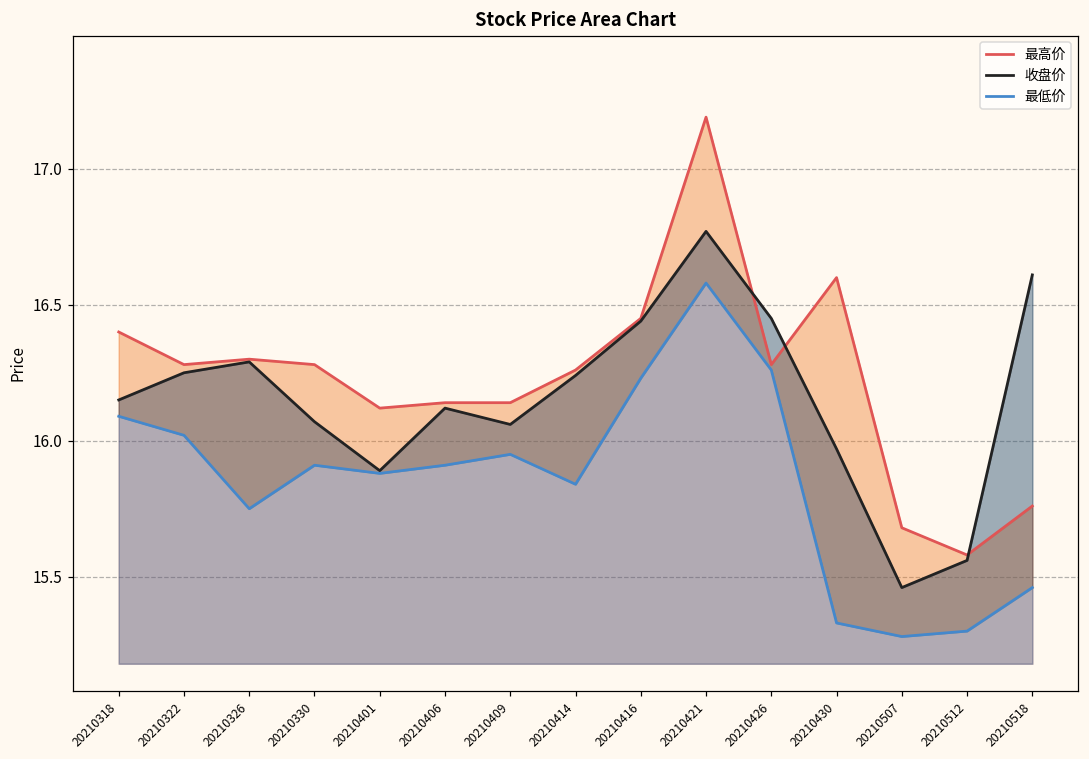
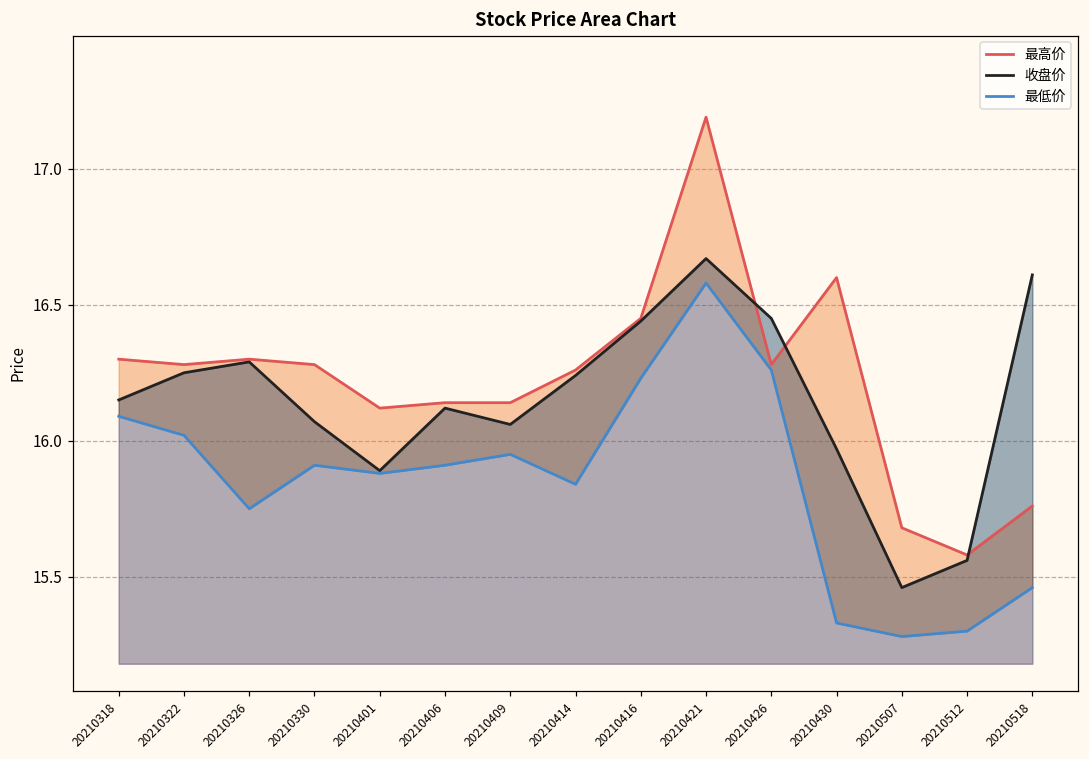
  {
    "最高价": {
-     "20210318": 16.4,
+     "20210318": 16.3,
      "20210322": 16.28,
      "20210330": 16.28,
      "20210401": 16.12,
      "20210406": 16.14,
      "20210409": 16.14,
      "20210414": 16.26,
      "20210421": 17.2,
      "20210426": 16.28,
      "20210430": 16.6,
      "20210507": 15.68,
      "20210512": 15.58,
      "20210518": 15.76
    },
    "收盘价": {
      "20210318": 16.15,
      "20210322": 16.25,
      "20210330": 16.07,
      "20210406": 16.12,
      "20210409": 16.06,
      "20210414": 16.24,
-     "20210421": 16.77,
+     "20210421": 16.67,
      "20210426": 16.45,
      "20210430": 15.97,
      "20210507": 15.46,
      "20210512": 15.56,
      "20210518": 16.61
    },
    "最低价": {
      "20210318": 16.09,
      "20210322": 16.02,
      "20210326": 15.75,
      "20210330": 15.91,
      "20210406": 15.91,
      "20210409": 15.95,
      "20210414": 15.84,
      "20210416": 16.23,
      "20210421": 16.58,
      "20210426": 16.26,
      "20210430": 15.33,
      "20210507": 15.28,
      "20210512": 15.30,
      "20210518": 15.46
    }
  }
